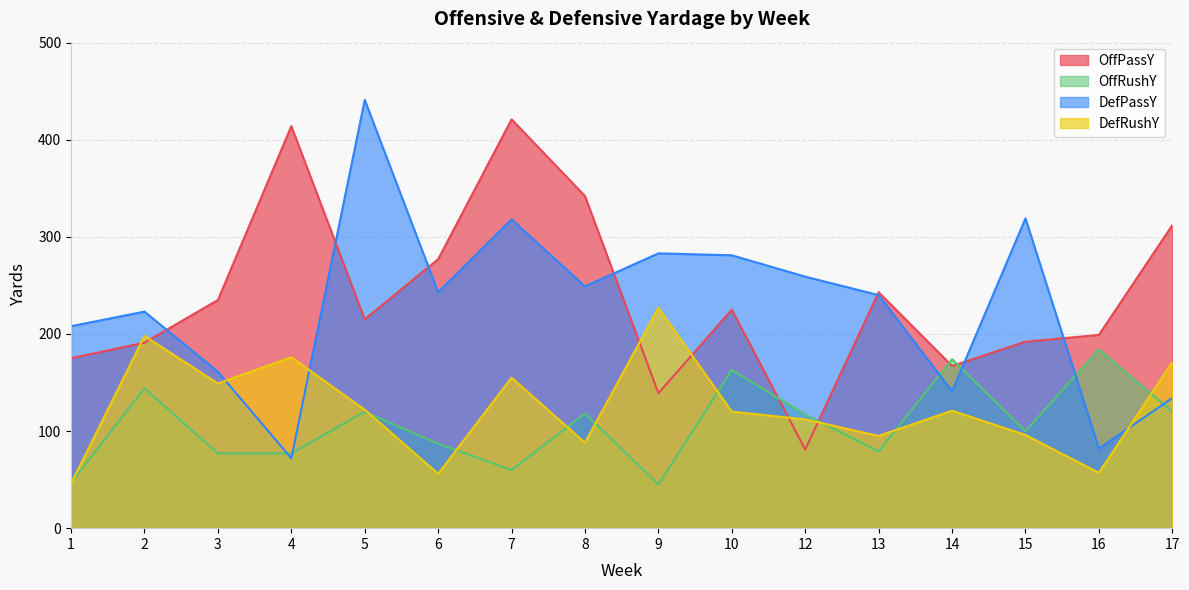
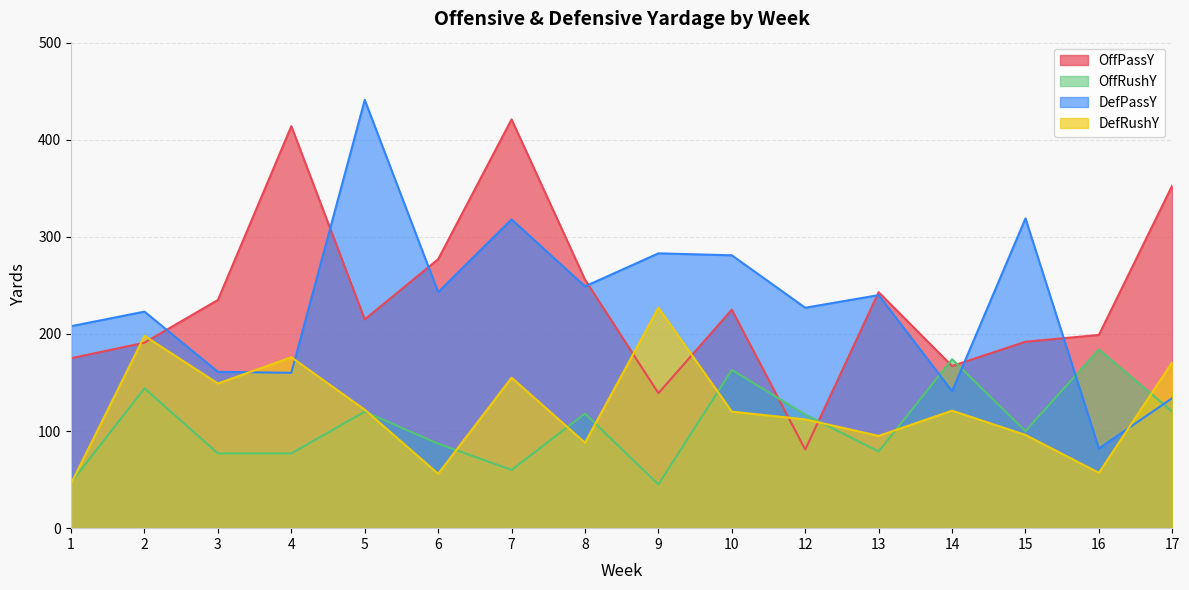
  {
    "OffPassY": {
      "1": 180,
      "2": 190,
      "3": 240,
      "4": 410,
      "5": 220,
      "6": 280,
      "7": 420,
-     "8": 340,
+     "8": 260,
      "9": 140,
      "10": 230,
      "12": 80,
      "13": 240,
      "14": 170,
      "15": 190,
      "16": 200,
-     "17": 310
+     "17": 350
    },
    "OffRushY": {
      "2": 140,
      "3": 80,
      "4": 80,
      "6": 90,
      "7": 60,
      "8": 120,
      "9": 50,
      "10": 160,
      "12": 120,
      "13": 80,
      "14": 170,
      "15": 100,
      "16": 180,
      "17": 120
    },
    "DefPassY": {
      "1": 210,
      "2": 220,
      "3": 160,
-     "4": 70,
+     "4": 160,
      "5": 440,
      "6": 240,
      "7": 320,
      "8": 250,
      "9": 280,
      "10": 280,
-     "12": 260,
+     "12": 230,
      "13": 240,
      "14": 140,
      "15": 320,
      "16": 80,
      "17": 130
    },
    "DefRushY": {
      "2": 200,
      "3": 150,
      "4": 180,
      "6": 60,
      "7": 160,
      "8": 90,
      "9": 230,
      "10": 120,
      "12": 110,
      "13": 100,
      "14": 120,
      "15": 100,
      "16": 60,
      "17": 170
    }
  }
